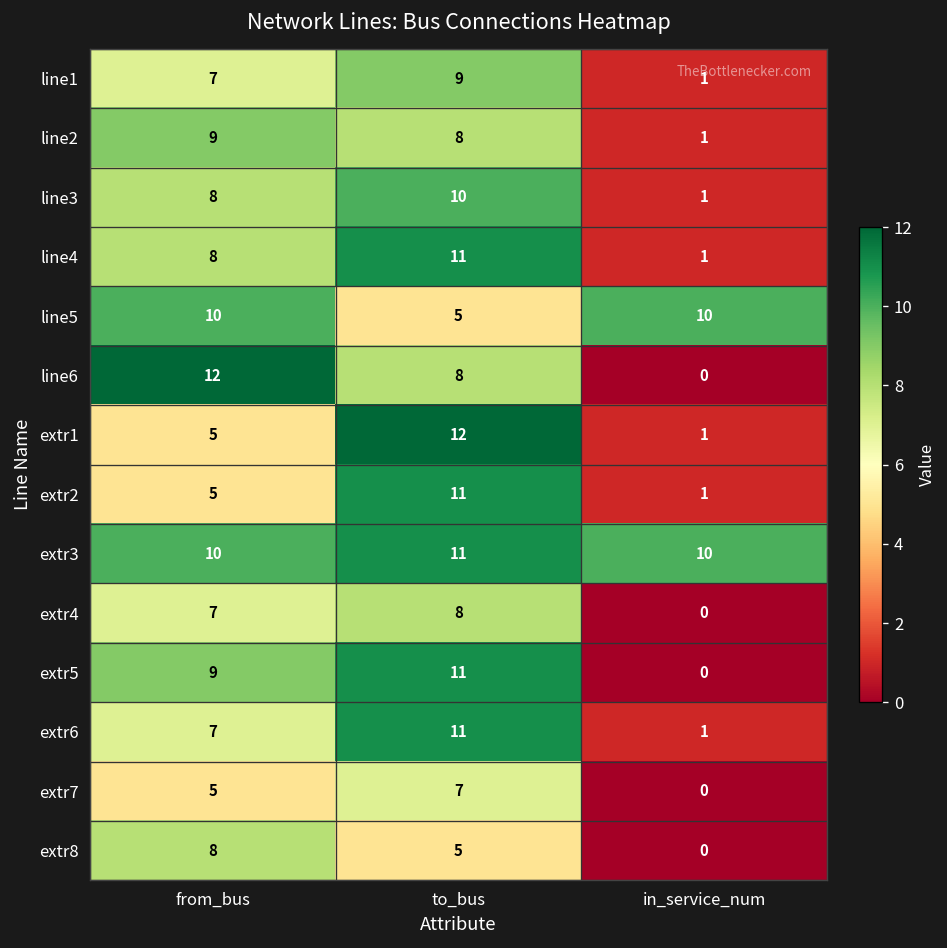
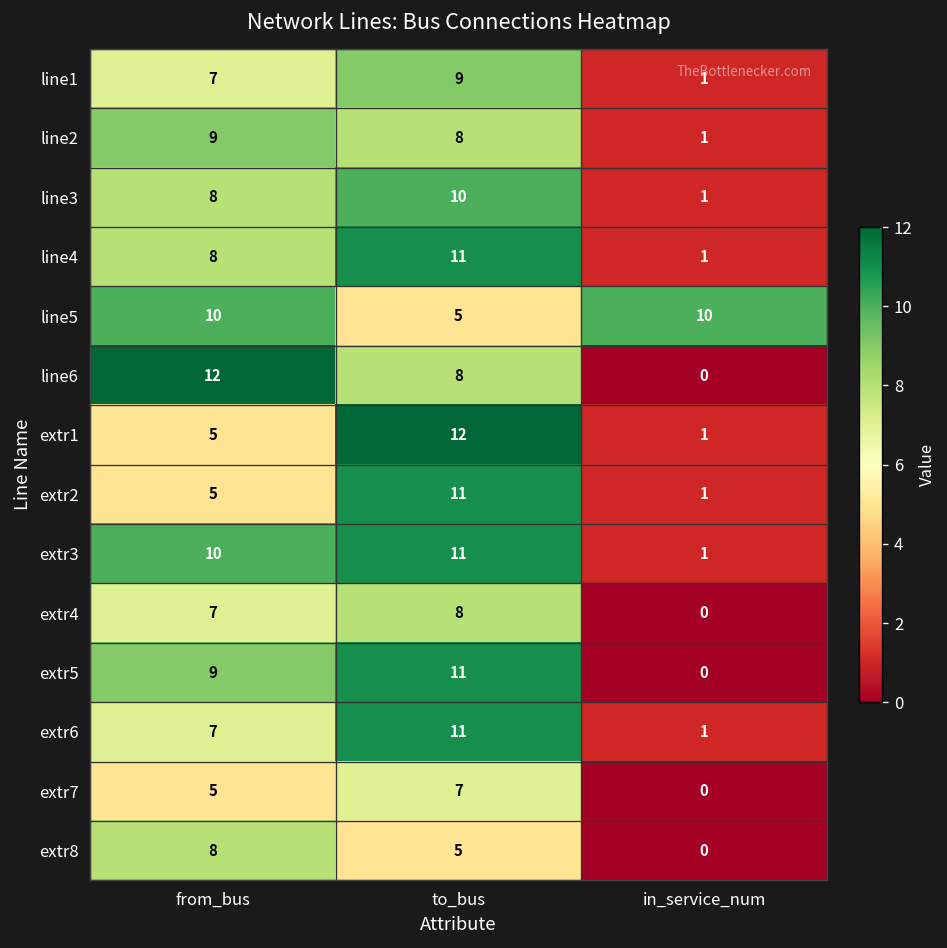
  {
    "line1": {
      "from_bus": 7,
      "to_bus": 9
    },
    "line2": {
      "from_bus": 9,
      "to_bus": 8,
      "in_service_num": 1
    },
    "line3": {
      "from_bus": 8,
      "to_bus": 10,
      "in_service_num": 1
    },
    "line4": {
      "from_bus": 8,
      "to_bus": 11,
      "in_service_num": 1
    },
    "line5": {
      "from_bus": 10,
      "to_bus": 5,
      "in_service_num": 10
    },
    "line6": {
      "from_bus": 12,
      "to_bus": 8,
      "in_service_num": 0
    },
    "extr1": {
      "from_bus": 5,
      "to_bus": 12,
      "in_service_num": 1
    },
    "extr2": {
      "from_bus": 5,
      "to_bus": 11,
      "in_service_num": 1
    },
    "extr3": {
      "from_bus": 10,
      "to_bus": 11,
-     "in_service_num": 10
+     "in_service_num": 1
    },
    "extr4": {
      "from_bus": 7,
      "to_bus": 8,
      "in_service_num": 0
    },
    "extr5": {
      "from_bus": 9,
      "to_bus": 11,
      "in_service_num": 0
    },
    "extr6": {
      "from_bus": 7,
      "to_bus": 11,
      "in_service_num": 1
    },
    "extr7": {
      "from_bus": 5,
      "to_bus": 7,
      "in_service_num": 0
    },
    "extr8": {
      "from_bus": 8,
      "to_bus": 5,
      "in_service_num": 0
    }
  }
